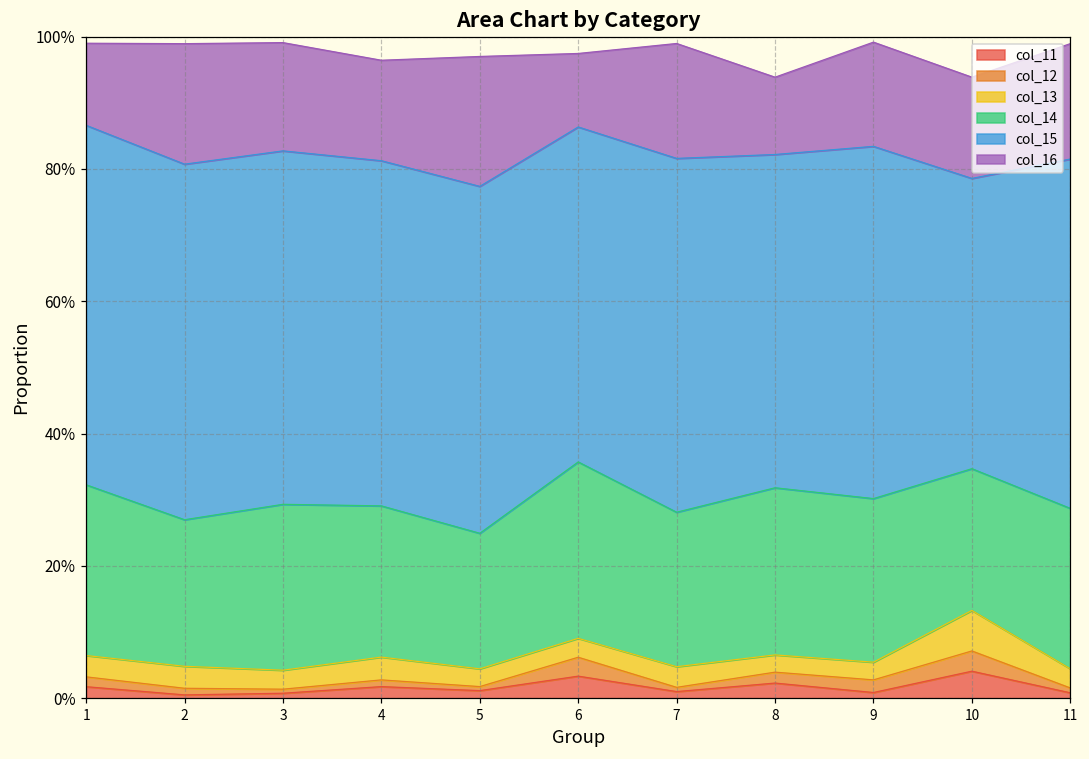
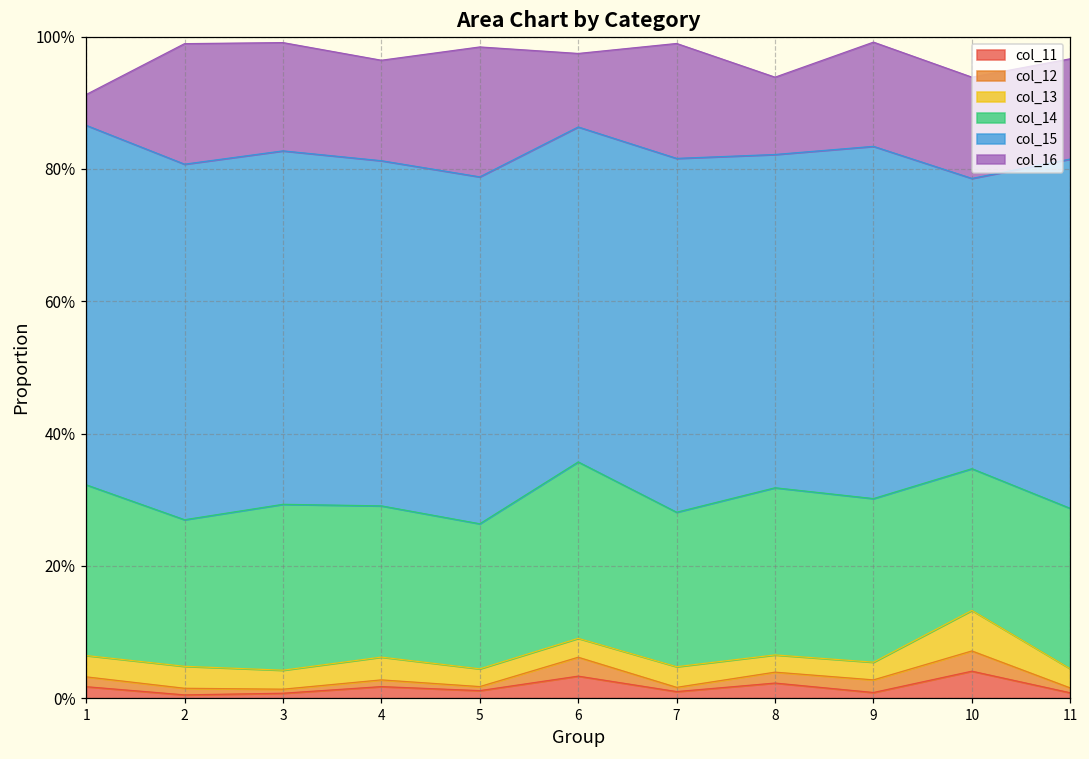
  {
    "col_13": {
      "1": "3%",
      "2": "3%",
      "3": "3%",
      "4": "3%",
      "5": "3%",
      "6": "3%",
      "7": "3%",
      "8": "3%",
      "9": "3%",
      "10": "6%",
      "11": "3%"
    },
    "col_14": {
      "1": "26%",
      "2": "22%",
      "3": "25%",
      "4": "23%",
-     "5": "20%",
+     "5": "22%",
      "6": "27%",
      "7": "23%",
      "8": "25%",
      "9": "25%",
      "10": "21%",
      "11": "24%"
    },
    "col_15": {
      "1": "54%",
      "2": "54%",
      "3": "53%",
      "4": "52%",
      "5": "52%",
      "6": "51%",
      "7": "53%",
      "8": "50%",
      "9": "53%",
      "10": "44%",
      "11": "53%"
    },
    "col_16": {
-     "1": "12%",
+     "1": "5%",
      "2": "18%",
      "3": "16%",
      "4": "15%",
      "5": "20%",
      "6": "11%",
      "7": "17%",
      "8": "12%",
      "9": "16%",
-     "11": "17%"
+     "11": "15%"
    }
  }
